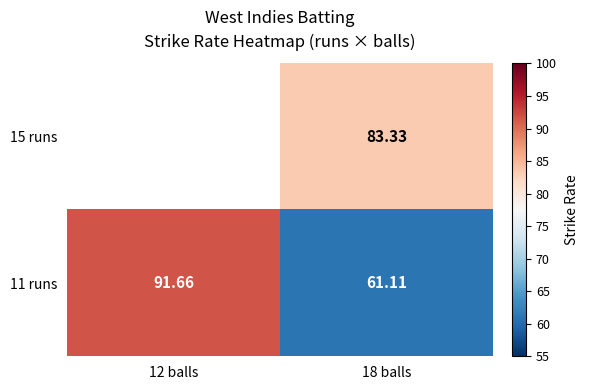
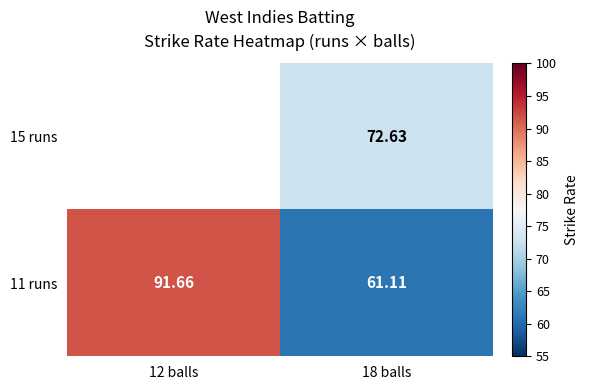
  {
    "15 runs": {
-     "18 balls": 83.33
+     "18 balls": 72.63
    },
    "11 runs": {
      "12 balls": 91.66,
      "18 balls": 61.11
    }
  }
